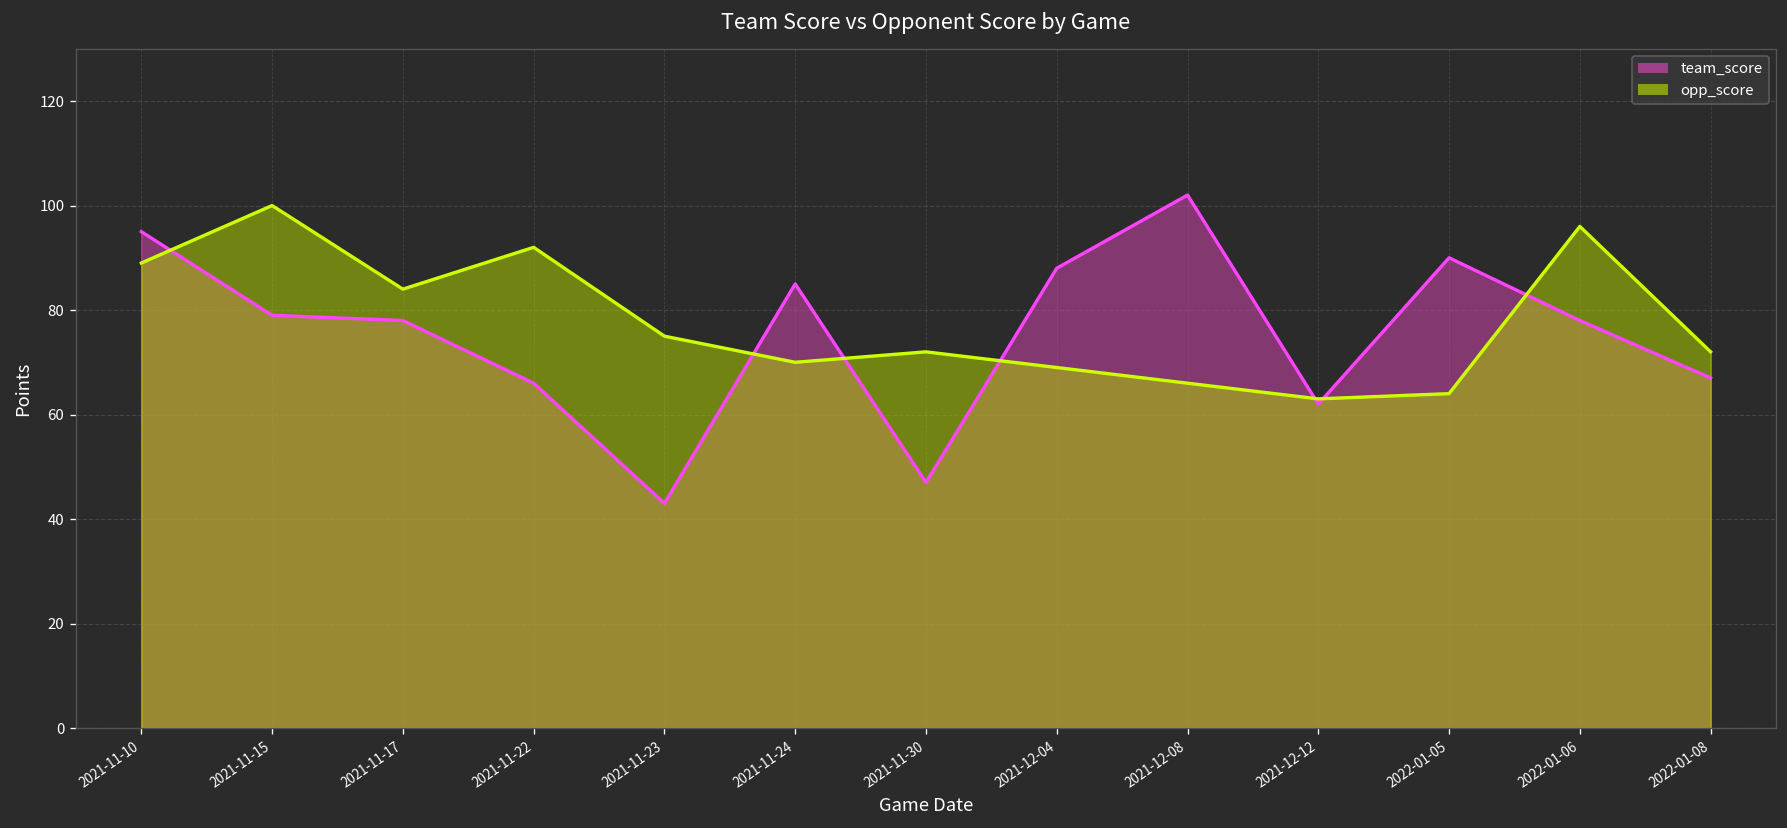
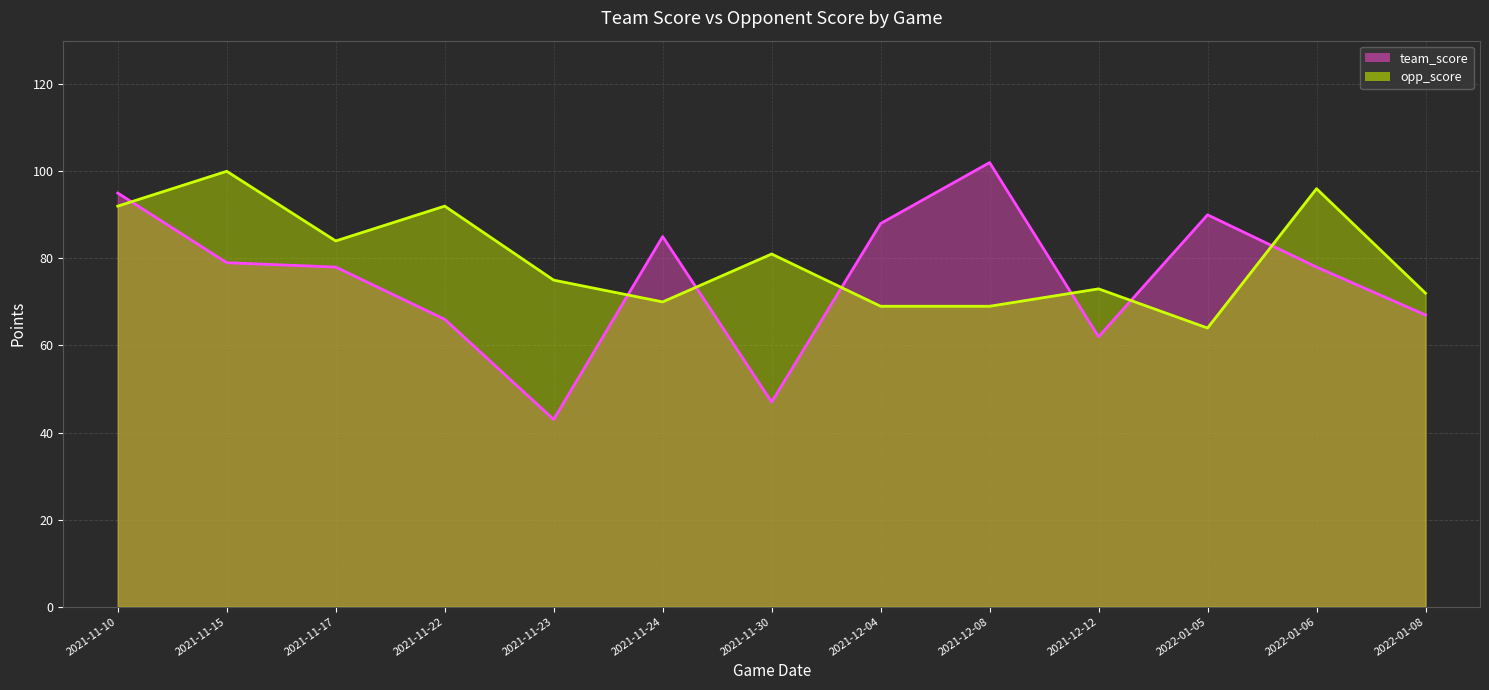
  {
    "team_score": {
      "2021-11-10": 95,
      "2021-11-15": 79,
      "2021-11-17": 78,
      "2021-11-22": 66,
      "2021-11-23": 43,
      "2021-11-24": 85,
      "2021-11-30": 47,
      "2021-12-04": 88,
      "2021-12-08": 102,
      "2021-12-12": 62,
      "2022-01-05": 90,
      "2022-01-06": 78,
      "2022-01-08": 67
    },
    "opp_score": {
-     "2021-11-10": 89,
+     "2021-11-10": 92,
      "2021-11-15": 100,
      "2021-11-17": 84,
      "2021-11-22": 92,
      "2021-11-23": 75,
      "2021-11-24": 70,
-     "2021-11-30": 72,
+     "2021-11-30": 81,
      "2021-12-04": 69,
-     "2021-12-08": 66,
-     "2021-12-12": 63,
+     "2021-12-08": 69,
+     "2021-12-12": 73,
      "2022-01-05": 64,
      "2022-01-06": 96,
      "2022-01-08": 72
    }
  }
